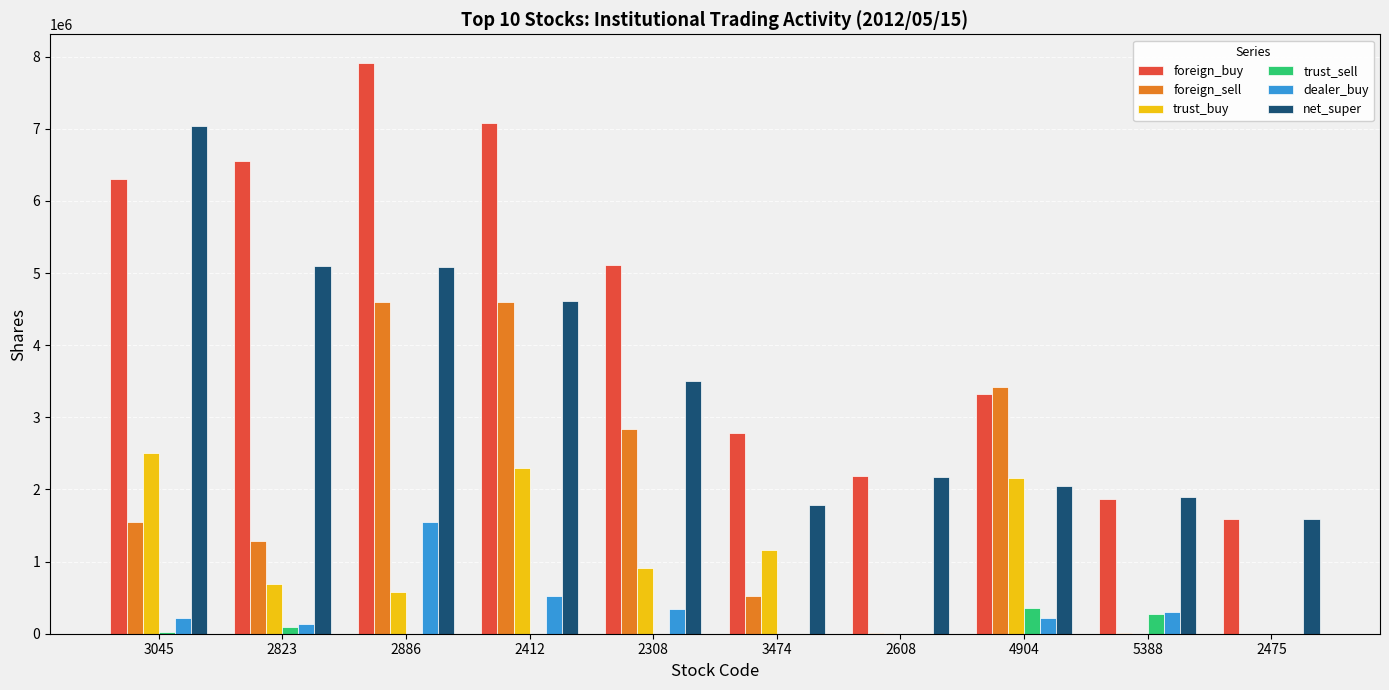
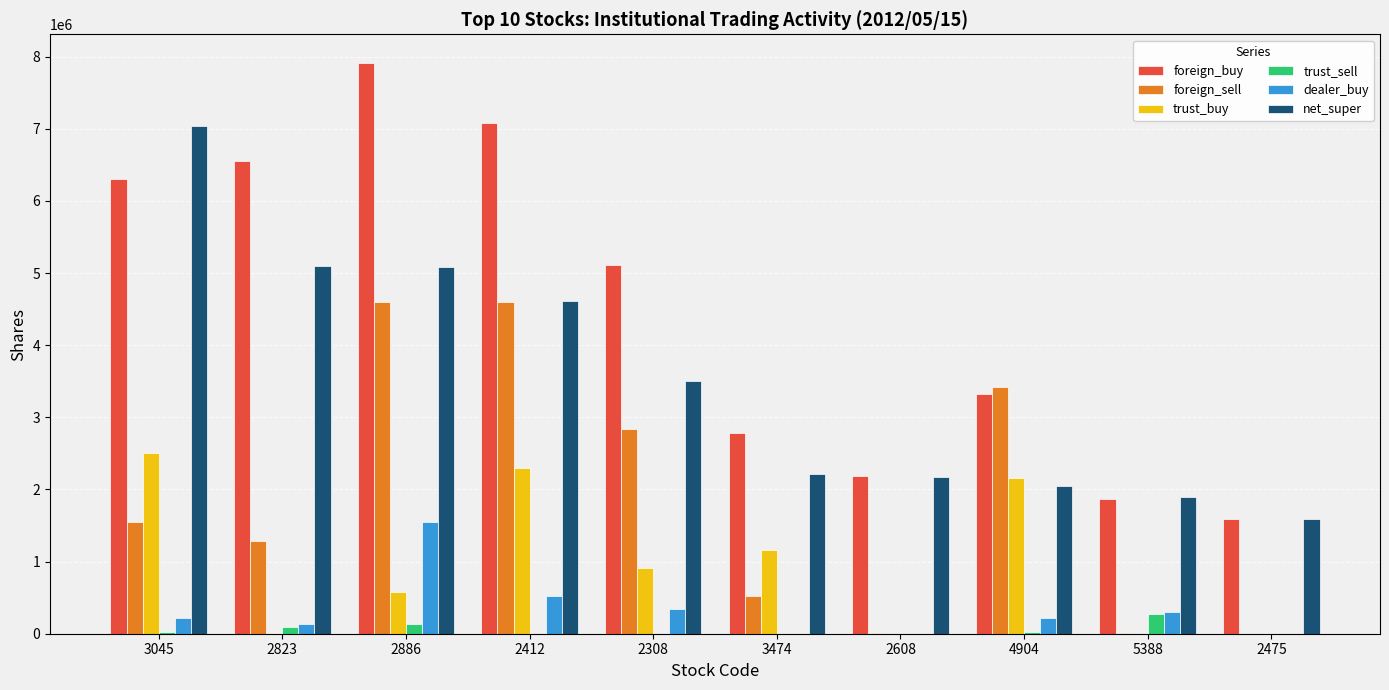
  {
    "trust_buy": {
      "3045": 2500000,
-     "2823": 700000,
+     "2823": 0,
      "2886": 600000,
      "2412": 2300000,
      "2308": 900000,
      "3474": 1200000,
      "4904": 2200000,
      "2475": 0
    },
    "trust_sell": {
      "2823": 100000,
-     "2886": 0,
+     "2886": 100000,
      "2412": 0,
      "2308": 0,
      "3474": 0,
      "2608": 0,
-     "4904": 400000,
+     "4904": 0,
      "5388": 300000,
      "2475": 0
    },
    "dealer_buy": {
      "3045": 200000,
      "2823": 100000,
      "2886": 1500000,
      "2412": 500000,
      "2308": 300000,
      "3474": 0,
      "2608": 0,
      "4904": 200000,
      "5388": 300000,
      "2475": 0
    },
    "net_super": {
      "3045": 7000000,
      "2823": 5100000,
      "2886": 5100000,
      "2412": 4600000,
      "2308": 3500000,
-     "3474": 1800000,
+     "3474": 2200000,
      "2608": 2200000,
      "4904": 2000000,
      "5388": 1900000,
      "2475": 1600000
    }
  }
